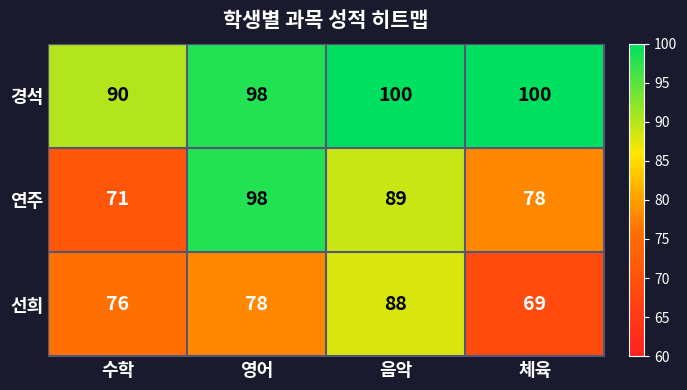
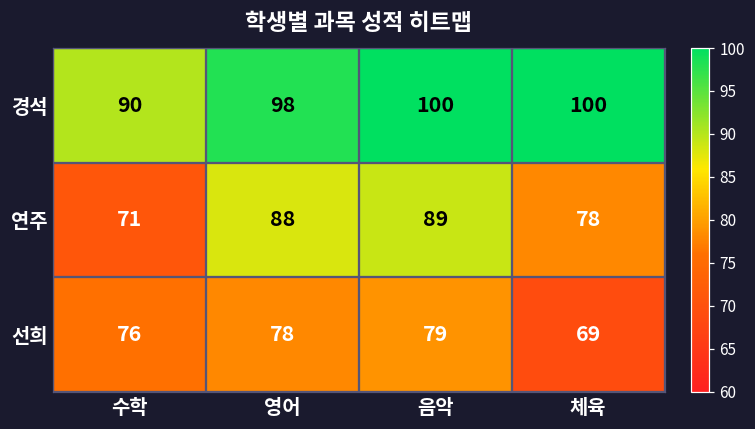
  {
    "경석": {
      "수학": 90,
      "영어": 98,
      "음악": 100,
      "체육": 100
    },
    "연주": {
      "수학": 71,
-     "영어": 98,
+     "영어": 88,
      "음악": 89,
      "체육": 78
    },
    "선희": {
      "수학": 76,
      "영어": 78,
-     "음악": 88,
+     "음악": 79,
      "체육": 69
    }
  }
